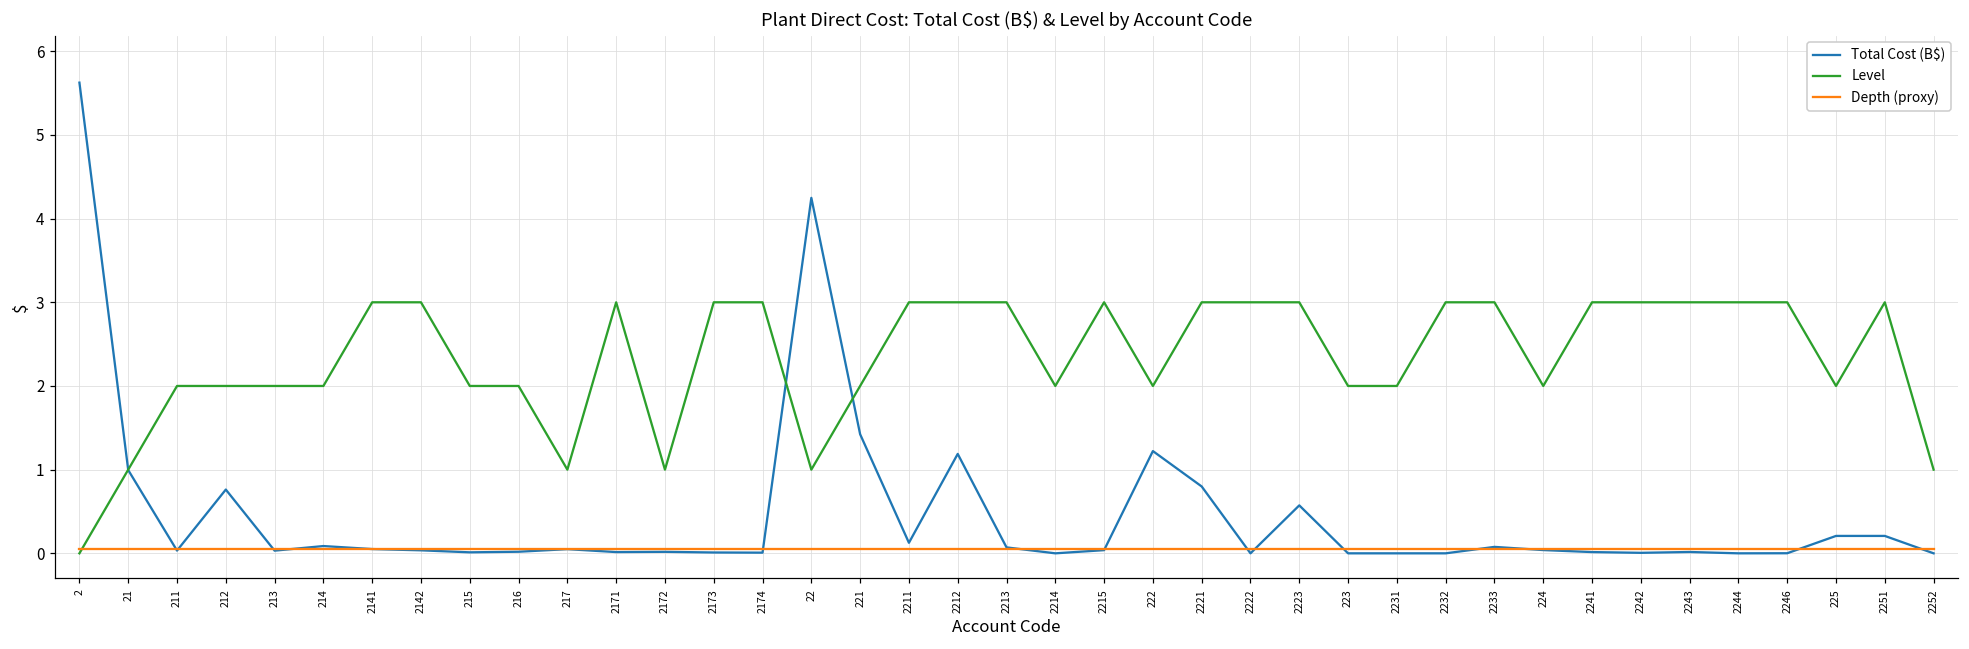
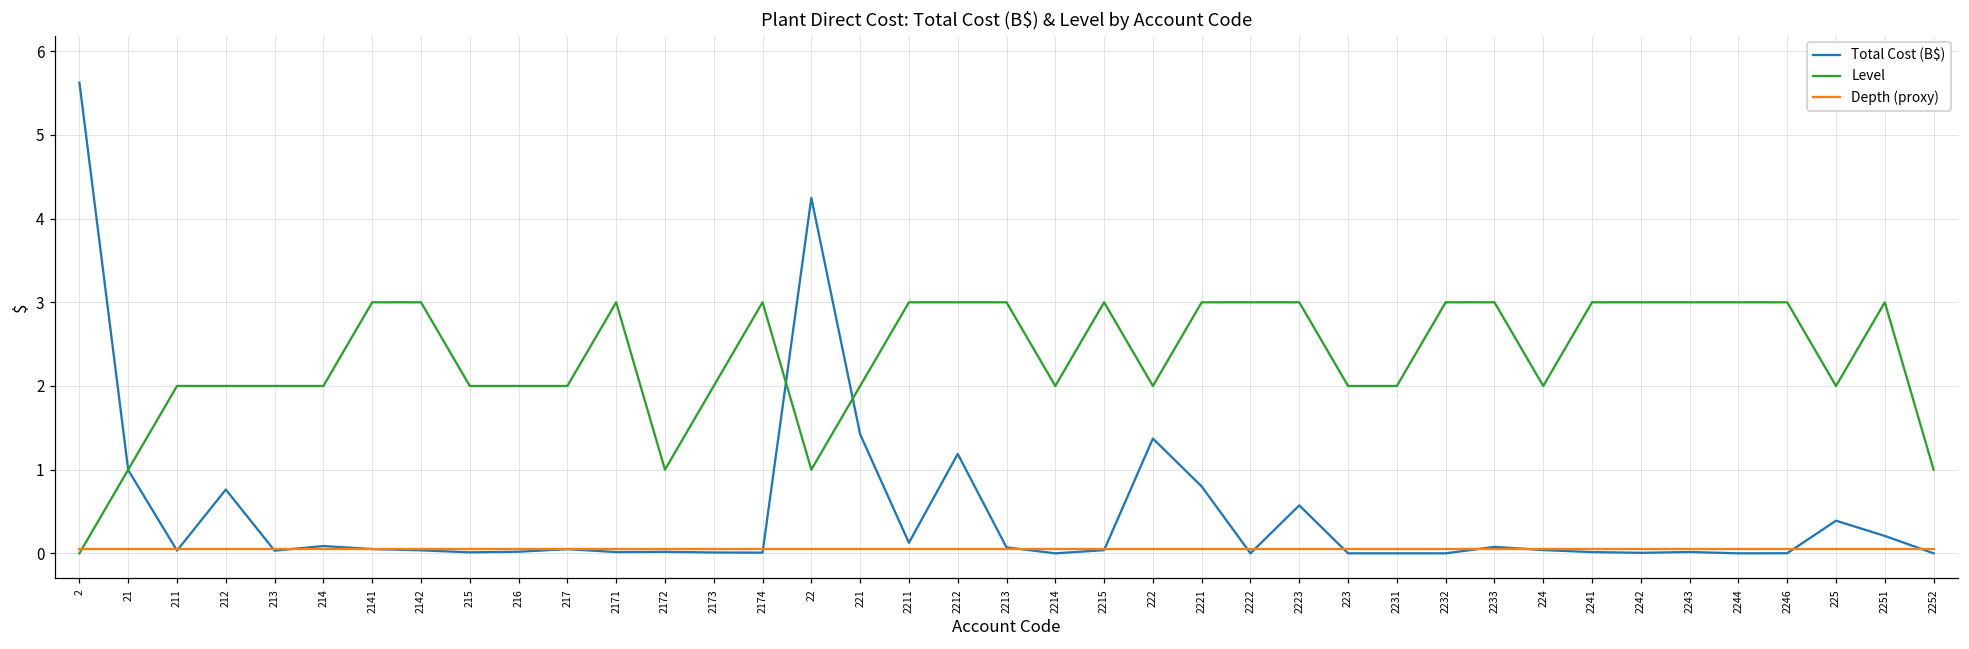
  {
    "Total Cost (B$)": {
      "2": 5.6,
      "212": 0.8,
      "214": 0.1,
      "215": 0.0,
      "2171": 0.0,
      "2173": 0.0,
      "2174": 0.0,
      "22": 4.2,
      "221": 1.4,
      "2211": 0.1,
      "2212": 1.2,
      "2214": 0.0,
-     "222": 1.2,
+     "222": 1.4,
      "2221": 0.8,
      "2222": 0.0,
      "2223": 0.6,
      "223": 0.0,
      "2231": 0.0,
      "2232": 0.0,
      "2241": 0.0,
      "2242": 0.0,
      "2243": 0.0,
      "2244": 0.0,
      "2246": 0.0,
-     "225": 0.2,
+     "225": 0.4,
      "2251": 0.2,
      "2252": 0.0
    },
    "Level": {
      "2": 0,
      "211": 2,
      "212": 2,
      "213": 2,
      "214": 2,
      "2141": 3,
      "2142": 3,
      "215": 2,
      "216": 2,
-     "217": 1,
+     "217": 2,
      "2171": 3,
      "2172": 1,
-     "2173": 3,
+     "2173": 2,
      "2174": 3,
      "22": 1,
      "221": 2,
      "2211": 3,
      "2212": 3,
      "2213": 3,
      "2214": 2,
      "2215": 3,
      "222": 2,
      "2221": 3,
      "2222": 3,
      "2223": 3,
      "223": 2,
      "2231": 2,
      "2232": 3,
      "2233": 3,
      "224": 2,
      "2241": 3,
      "2242": 3,
      "2243": 3,
      "2244": 3,
      "2246": 3,
      "225": 2,
      "2251": 3,
      "2252": 1
    },
    "Depth (proxy)": {
      "2": 0.1,
      "21": 0.1,
      "212": 0.1,
      "214": 0.1,
      "215": 0.1,
      "2171": 0.1,
      "2173": 0.1,
      "2174": 0.1,
      "22": 0.1,
      "221": 0.1,
      "2211": 0.1,
      "2212": 0.1,
      "2214": 0.1,
      "222": 0.1,
      "2221": 0.1,
      "2222": 0.1,
      "2223": 0.1,
      "223": 0.1,
      "2231": 0.1,
      "2232": 0.1,
      "2241": 0.1,
      "2242": 0.1,
      "2243": 0.1,
      "2244": 0.1,
      "2246": 0.1,
      "225": 0.1,
      "2251": 0.1,
      "2252": 0.1
    }
  }
